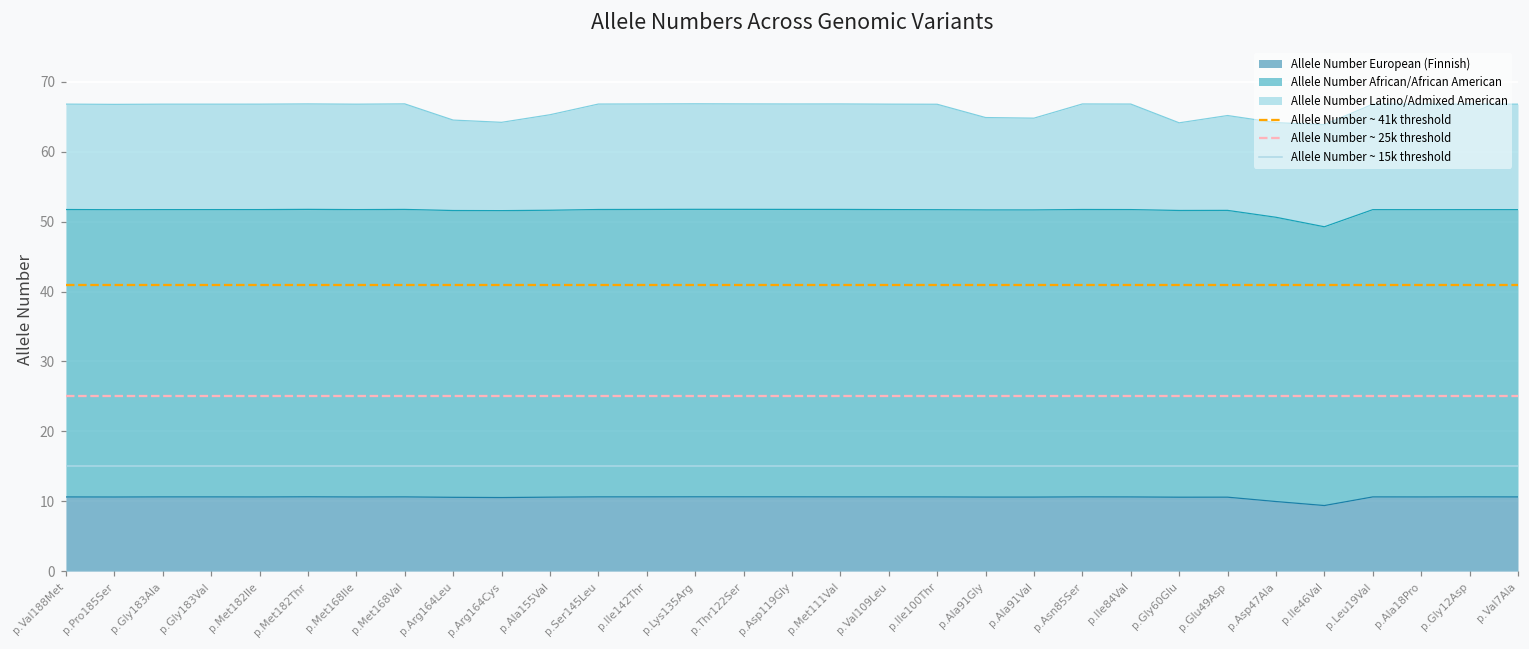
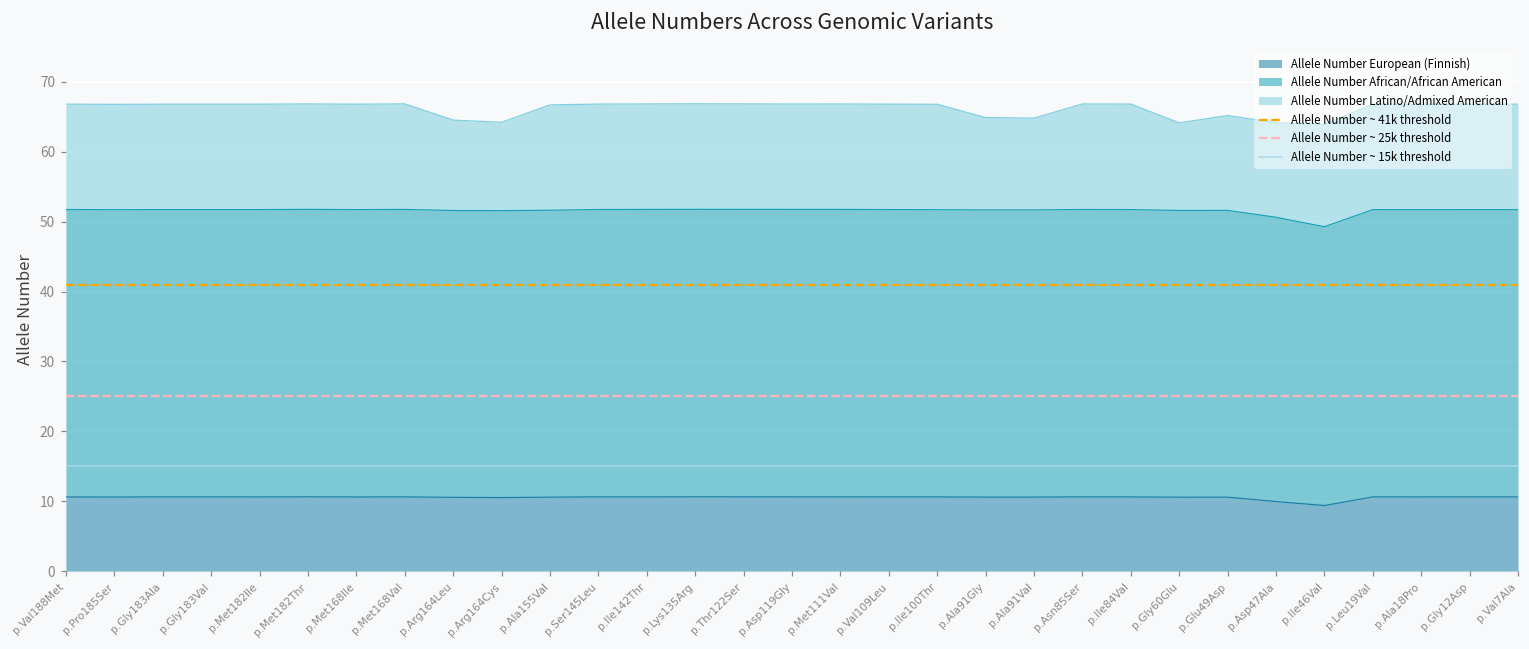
  {
    "Allele Number Latino/Admixed American": {
      "p.Val188Met": 15,
      "p.Pro185Ser": 15,
      "p.Gly183Ala": 15,
      "p.Gly183Val": 15,
      "p.Met182Ile": 15,
      "p.Met182Thr": 15,
      "p.Met168Ile": 15,
      "p.Met168Val": 15,
      "p.Arg164Leu": 13,
      "p.Arg164Cys": 13,
-     "p.Ala155Val": 14,
+     "p.Ala155Val": 15,
      "p.Ser145Leu": 15,
      "p.Ile142Thr": 15,
      "p.Lys135Arg": 15,
      "p.Thr122Ser": 15,
      "p.Asp119Gly": 15,
      "p.Met111Val": 15,
      "p.Val109Leu": 15,
      "p.Ile100Thr": 15,
      "p.Ala91Gly": 13,
      "p.Ala91Val": 13,
      "p.Asn85Ser": 15,
      "p.Ile84Val": 15,
      "p.Gly60Glu": 13,
      "p.Glu49Asp": 14,
      "p.Val7Ala": 15
    }
  }
